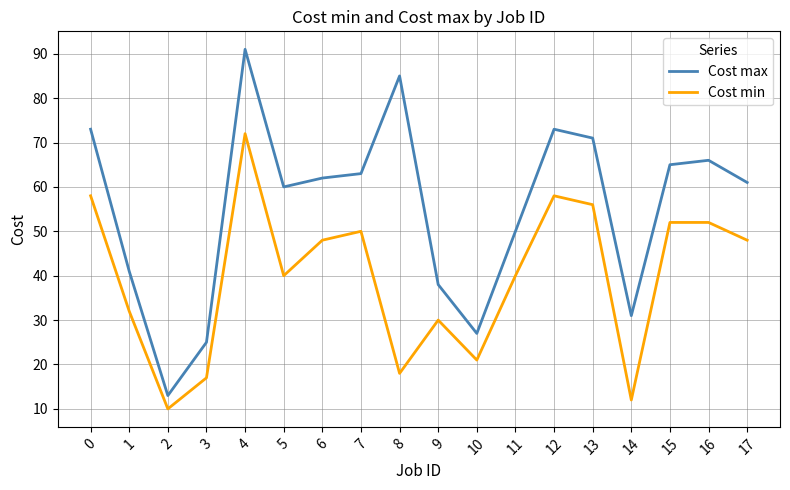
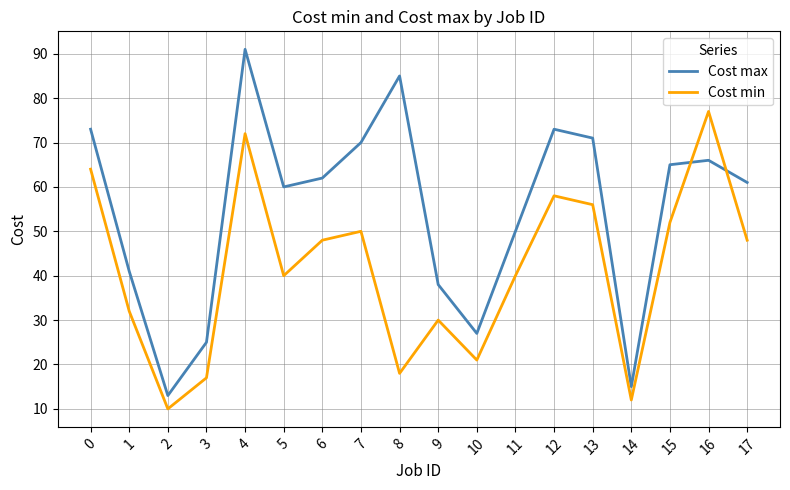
  {
    "Cost max": {
      "0": 73,
      "1": 41,
      "2": 13,
      "3": 25,
      "4": 91,
      "5": 60,
      "6": 62,
-     "7": 63,
+     "7": 70,
      "8": 85,
      "9": 38,
      "10": 27,
      "11": 50,
      "12": 73,
      "13": 71,
-     "14": 31,
+     "14": 15,
      "15": 65,
      "16": 66,
      "17": 61
    },
    "Cost min": {
-     "0": 58,
+     "0": 64,
      "1": 32,
      "2": 10,
      "3": 17,
      "4": 72,
      "5": 40,
      "6": 48,
      "7": 50,
      "8": 18,
      "9": 30,
      "10": 21,
      "11": 40,
      "12": 58,
      "13": 56,
      "14": 12,
      "15": 52,
-     "16": 52,
+     "16": 77,
      "17": 48
    }
  }
